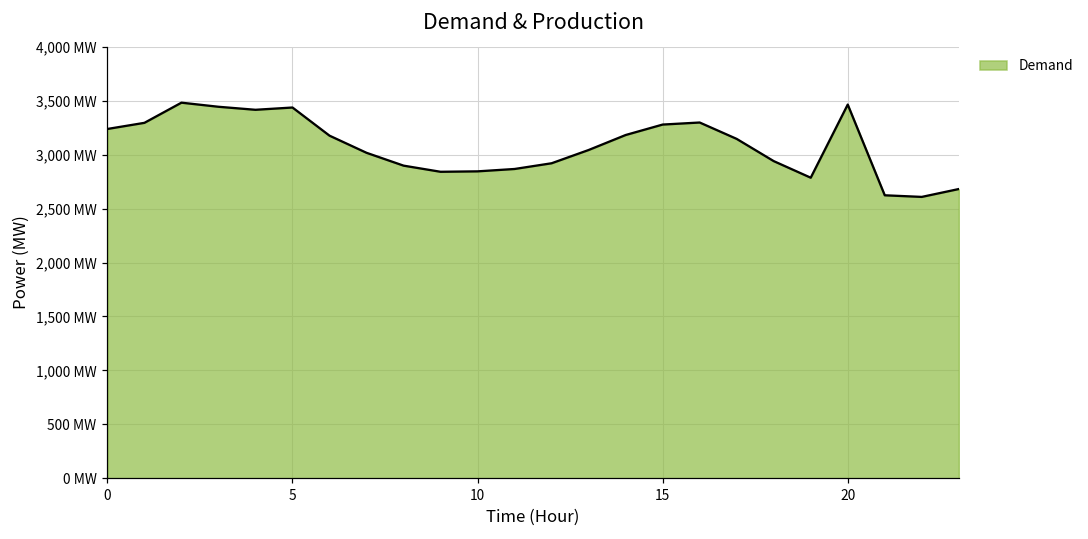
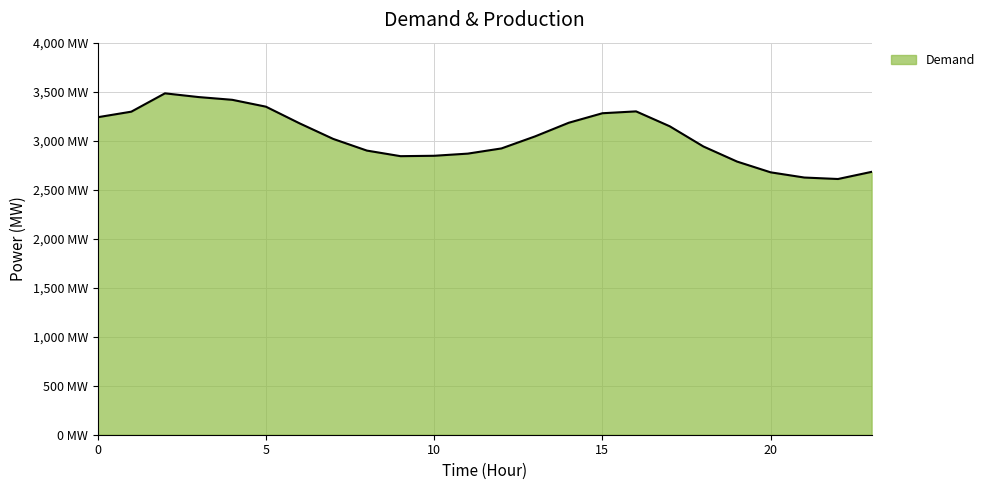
  {
    "0": "3,200 MW",
-   "5": "3,400 MW",
+   "5": "3,300 MW",
    "10": "2,800 MW",
    "15": "3,300 MW",
-   "20": "3,500 MW"
+   "20": "2,700 MW"
  }
